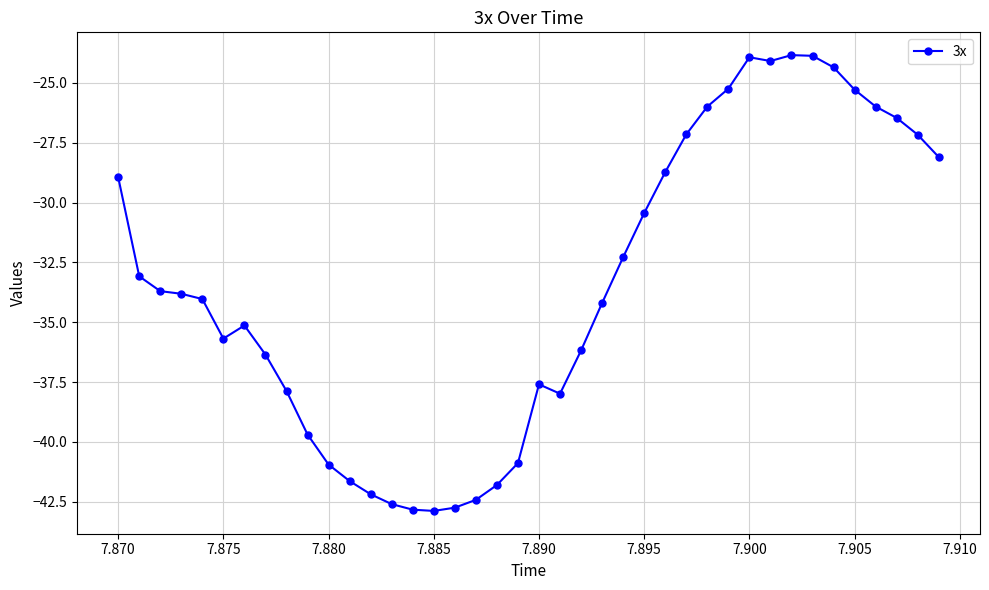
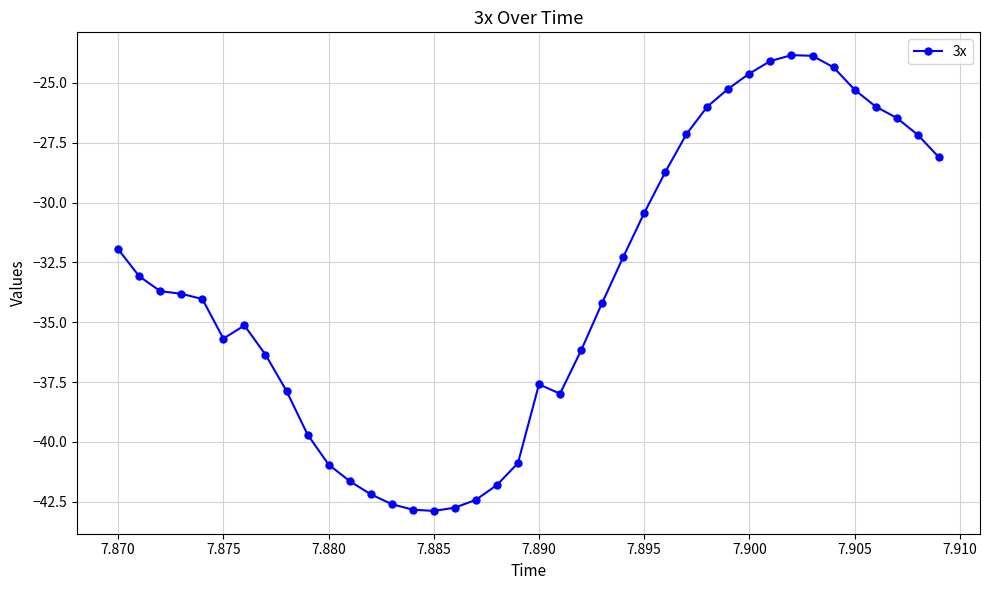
  {
-   "7.870": -28.9,
+   "7.870": -32.0,
    "7.875": -35.7,
    "7.880": -40.9,
    "7.885": -42.9,
    "7.890": -37.6,
    "7.895": -30.4,
-   "7.900": -23.9,
+   "7.900": -24.6,
    "7.905": -25.3
  }
